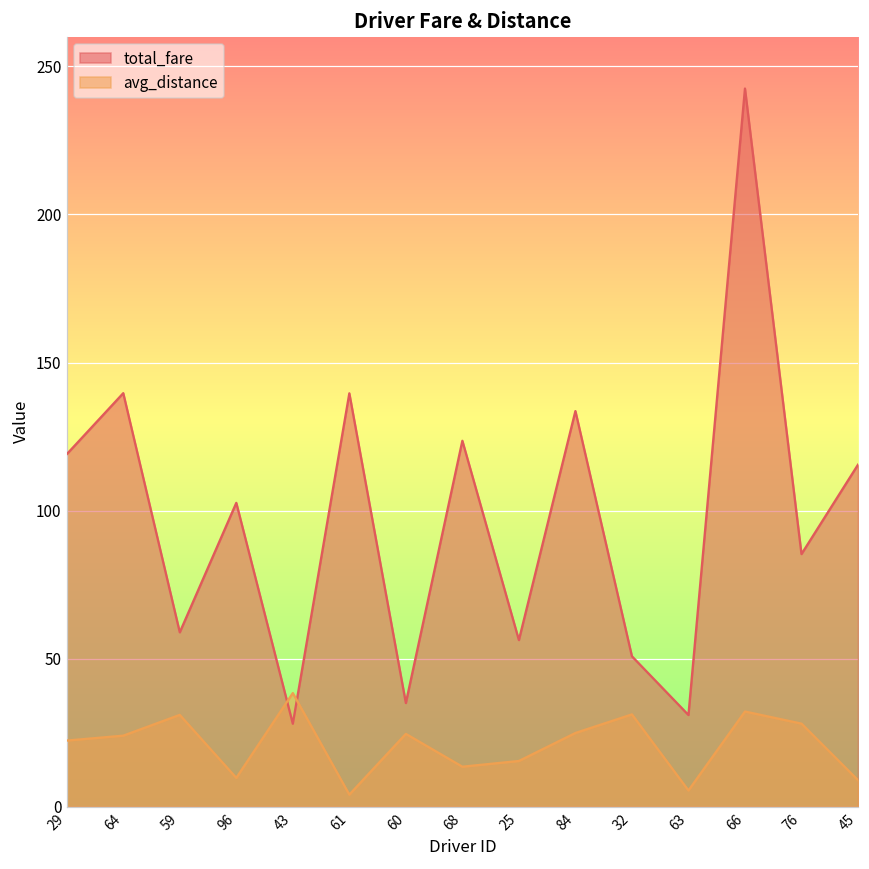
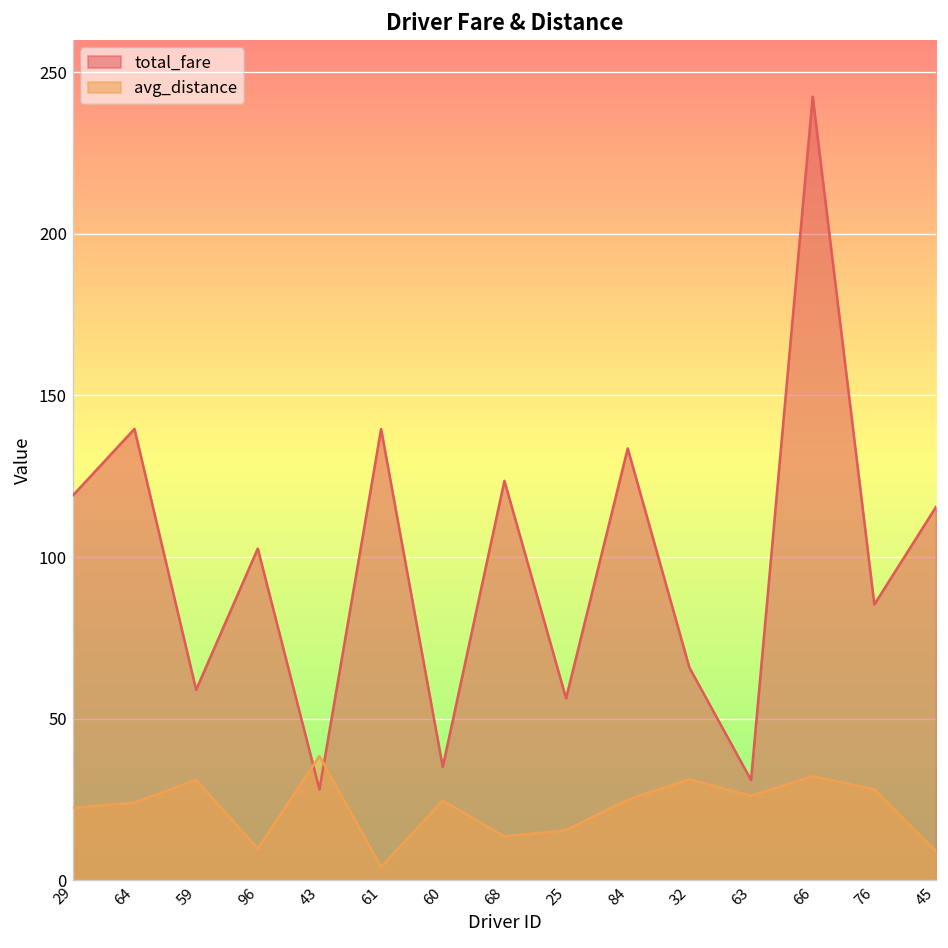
  {
    "total_fare": {
      "29": 119,
      "64": 140,
      "59": 59,
      "96": 103,
      "43": 28,
      "61": 140,
      "60": 35,
      "68": 124,
      "25": 56,
      "84": 134,
-     "32": 51,
+     "32": 66,
      "63": 31,
      "66": 242,
      "76": 85,
      "45": 116
    },
    "avg_distance": {
      "29": 22,
      "64": 24,
      "59": 31,
      "96": 10,
      "43": 38,
      "61": 4,
      "60": 25,
      "68": 14,
      "25": 15,
      "84": 25,
      "32": 31,
-     "63": 6,
+     "63": 26,
      "66": 32,
      "76": 28,
      "45": 9
    }
  }
